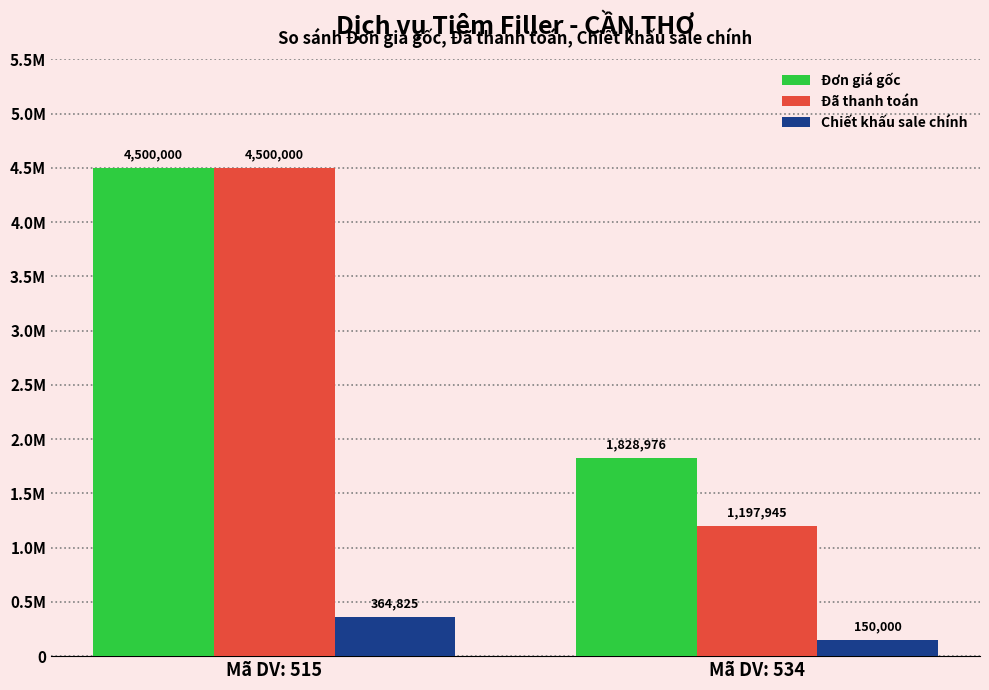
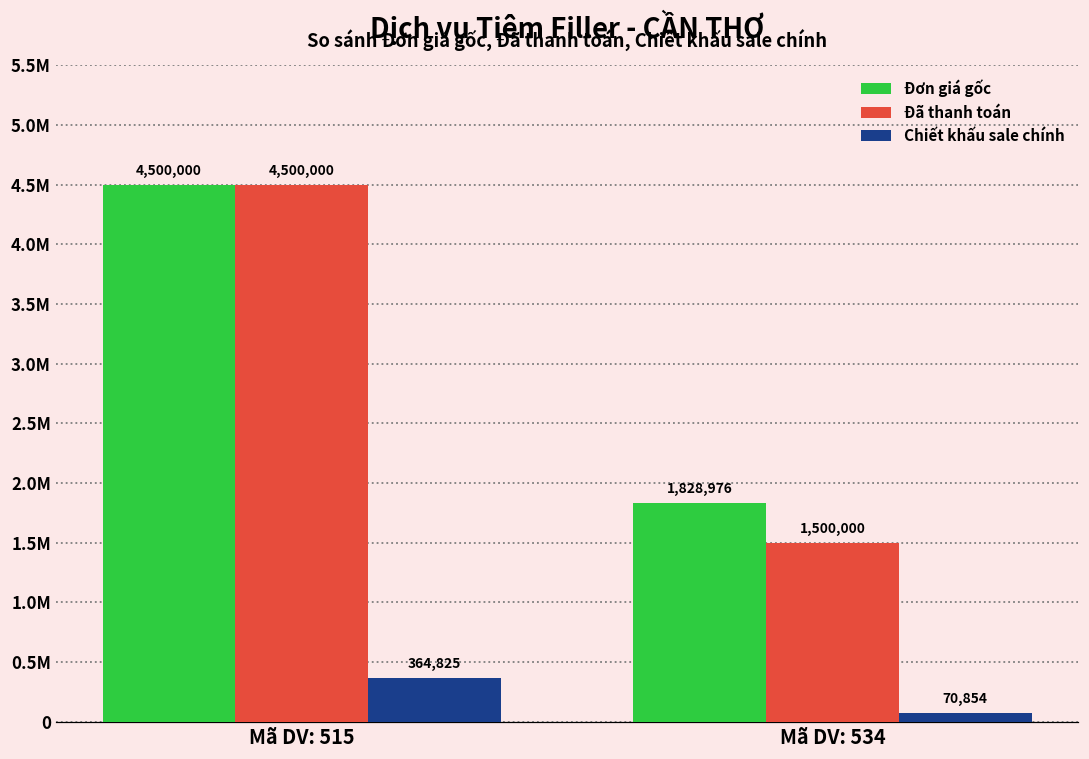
  {
    "Đơn giá gốc": {
      "Mã DV: 515": "4,500,000",
      "Mã DV: 534": "1,828,976"
    },
    "Đã thanh toán": {
      "Mã DV: 515": "4,500,000",
-     "Mã DV: 534": "1,197,945"
+     "Mã DV: 534": "1,500,000"
    },
    "Chiết khấu sale chính": {
      "Mã DV: 515": "364,825",
-     "Mã DV: 534": "150,000"
+     "Mã DV: 534": "70,854"
    }
  }
